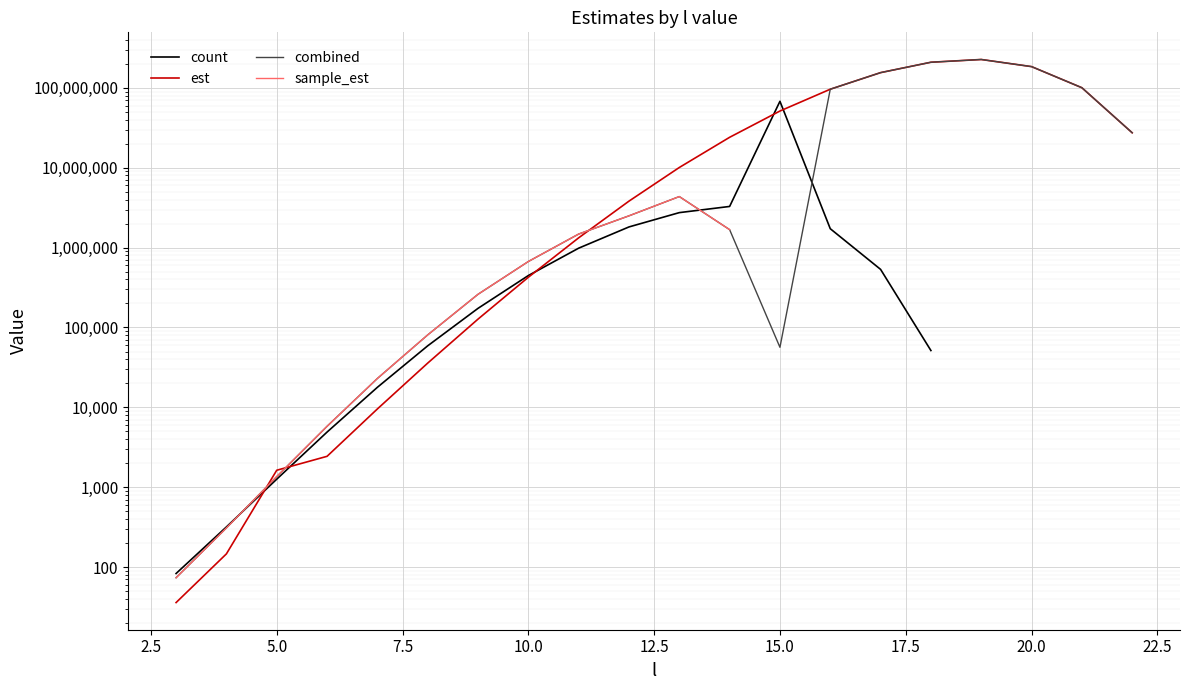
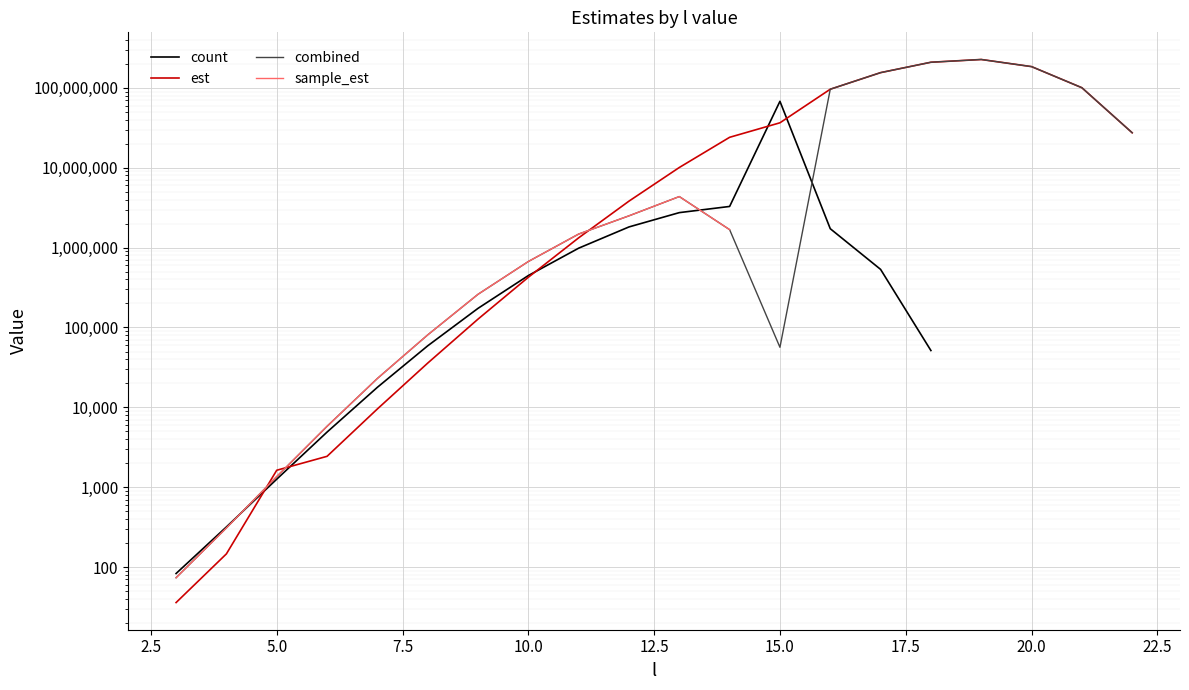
  {
    "count": {
      "5.0": "1,300",
      "15.0": "70,000,000"
    },
    "est": {
      "5.0": "1,600",
-     "15.0": "50,000,000"
+     "15.0": "40,000,000"
    },
    "combined": {
      "15.0": "60,000"
    }
  }
